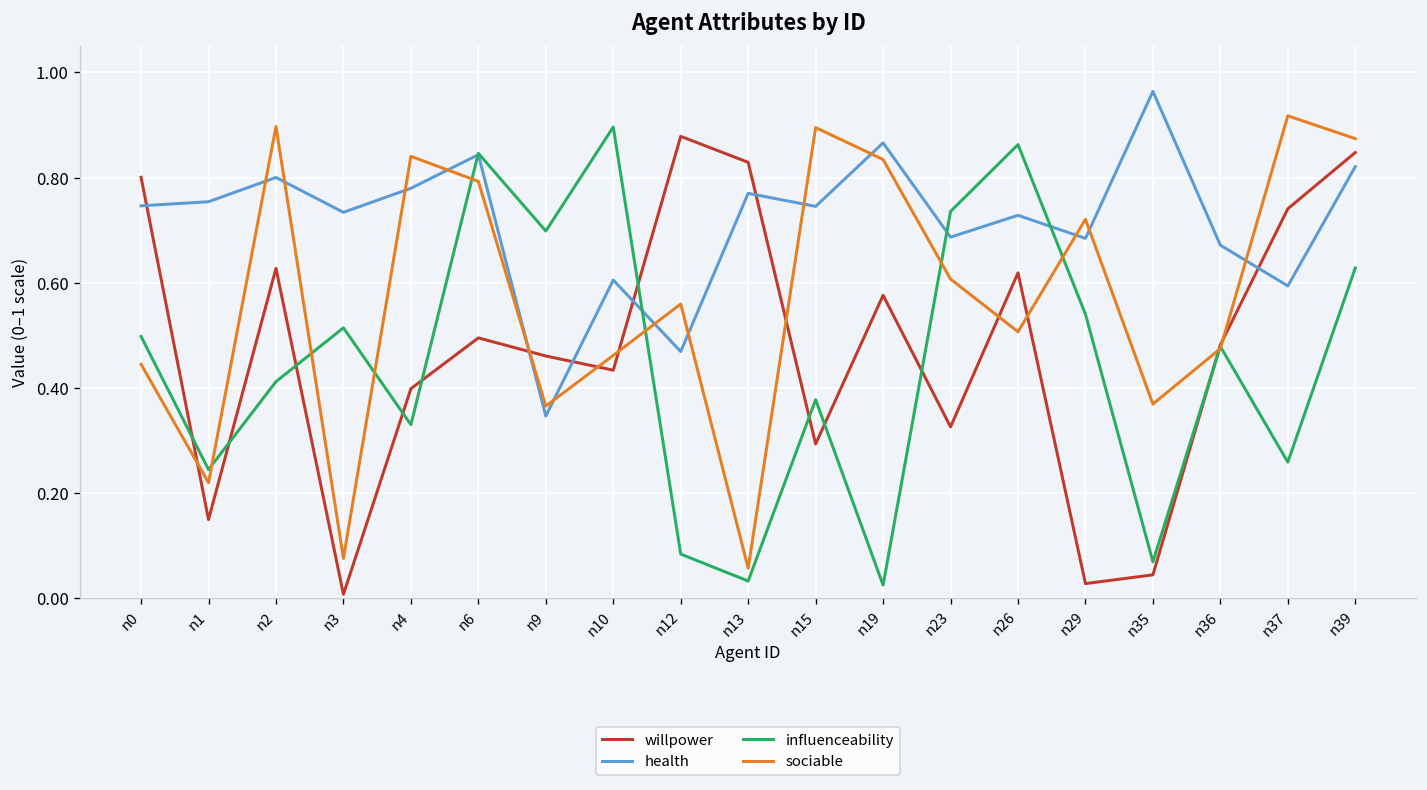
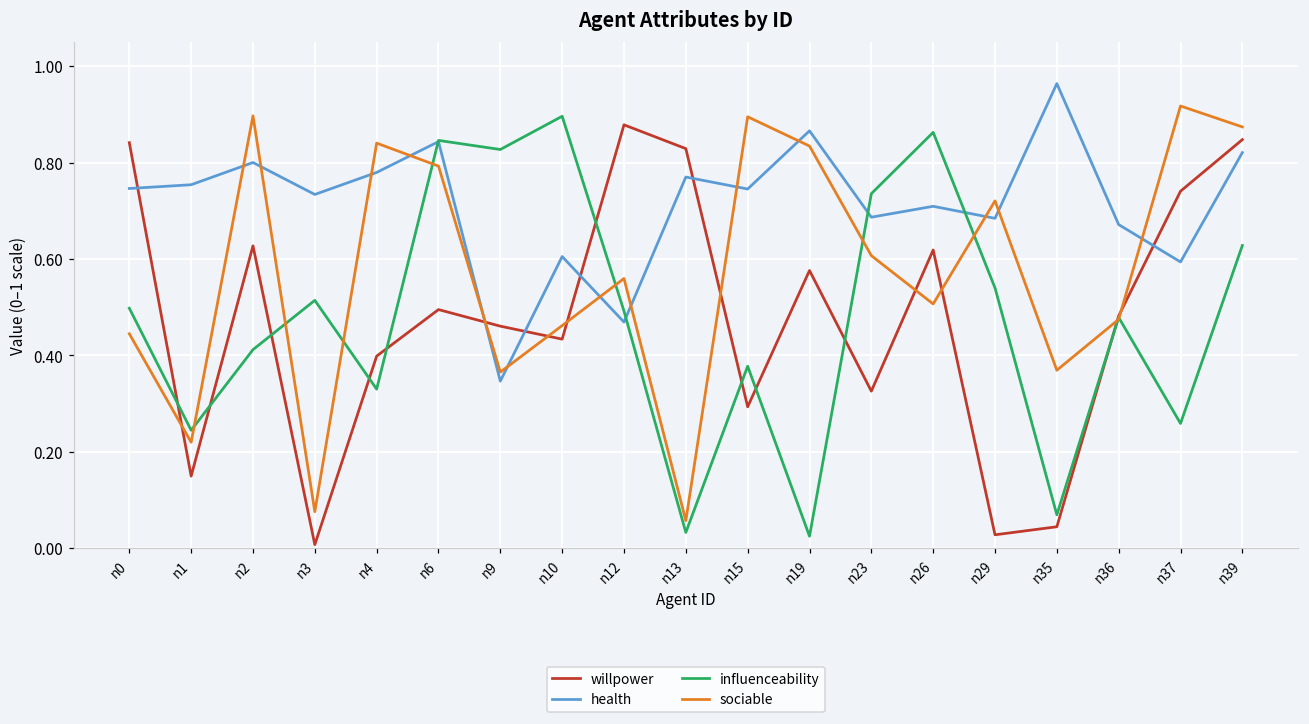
  {
    "willpower": {
-     "n0": 0.80,
+     "n0": 0.84,
      "n1": 0.15,
      "n2": 0.63,
      "n3": 0.01,
      "n4": 0.40,
      "n6": 0.50,
      "n9": 0.46,
      "n10": 0.43,
      "n12": 0.88,
      "n13": 0.83,
      "n15": 0.29,
      "n19": 0.58,
      "n23": 0.33,
      "n26": 0.62,
      "n29": 0.03,
      "n35": 0.04,
      "n37": 0.74,
      "n39": 0.85
    },
    "health": {
      "n0": 0.75,
      "n1": 0.75,
      "n2": 0.80,
      "n3": 0.73,
      "n4": 0.78,
      "n9": 0.35,
      "n10": 0.61,
      "n12": 0.47,
      "n13": 0.77,
      "n15": 0.75,
      "n19": 0.87,
      "n23": 0.69,
-     "n26": 0.73,
+     "n26": 0.71,
      "n29": 0.68,
      "n35": 0.96,
      "n36": 0.67,
      "n37": 0.59,
      "n39": 0.82
    },
    "influenceability": {
      "n0": 0.50,
      "n1": 0.24,
      "n2": 0.41,
      "n3": 0.51,
      "n4": 0.33,
-     "n9": 0.70,
+     "n9": 0.83,
      "n10": 0.90,
-     "n12": 0.08,
+     "n12": 0.49,
      "n13": 0.03,
      "n15": 0.38,
      "n19": 0.03,
      "n23": 0.74,
      "n26": 0.86,
      "n29": 0.54,
      "n35": 0.07,
      "n37": 0.26,
      "n39": 0.63
    },
    "sociable": {
      "n0": 0.45,
      "n1": 0.22,
      "n2": 0.90,
      "n3": 0.08,
      "n4": 0.84,
      "n6": 0.79,
      "n9": 0.37,
      "n10": 0.46,
      "n12": 0.56,
      "n13": 0.06,
      "n15": 0.90,
      "n19": 0.83,
      "n23": 0.61,
      "n26": 0.51,
      "n29": 0.72,
      "n35": 0.37,
      "n37": 0.92,
      "n39": 0.87
    }
  }
